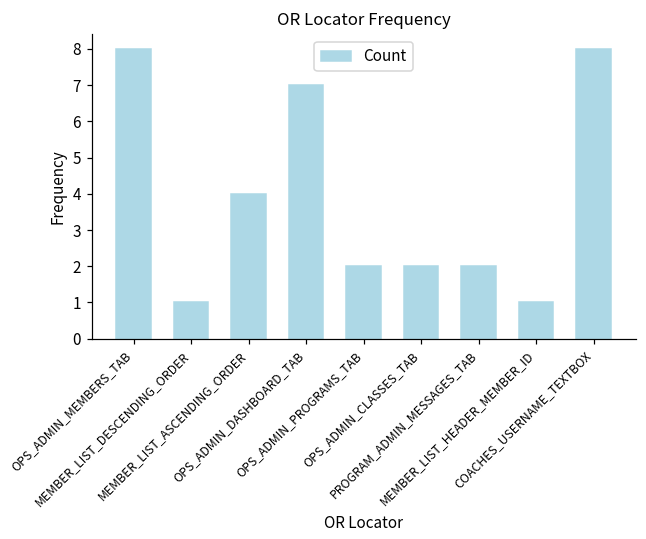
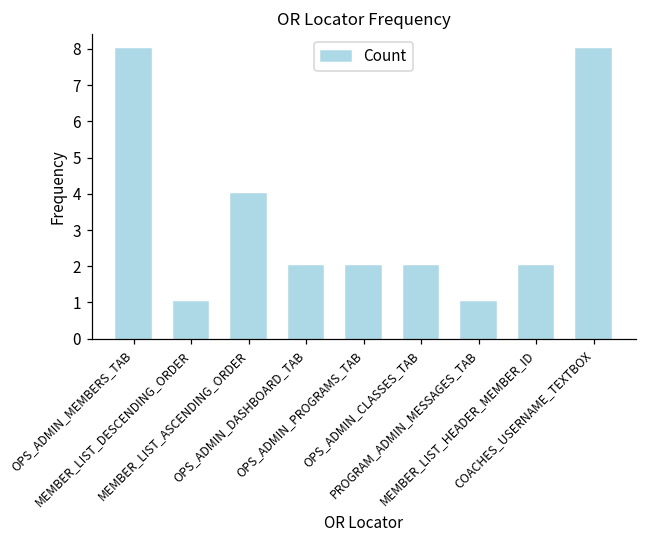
  {
    "OPS_ADMIN_MEMBERS_TAB": 8,
    "MEMBER_LIST_DESCENDING_ORDER": 1,
    "MEMBER_LIST_ASCENDING_ORDER": 4,
-   "OPS_ADMIN_DASHBOARD_TAB": 7,
+   "OPS_ADMIN_DASHBOARD_TAB": 2,
    "OPS_ADMIN_PROGRAMS_TAB": 2,
    "OPS_ADMIN_CLASSES_TAB": 2,
-   "PROGRAM_ADMIN_MESSAGES_TAB": 2,
-   "MEMBER_LIST_HEADER_MEMBER_ID": 1,
+   "PROGRAM_ADMIN_MESSAGES_TAB": 1,
+   "MEMBER_LIST_HEADER_MEMBER_ID": 2,
    "COACHES_USERNAME_TEXTBOX": 8
  }
